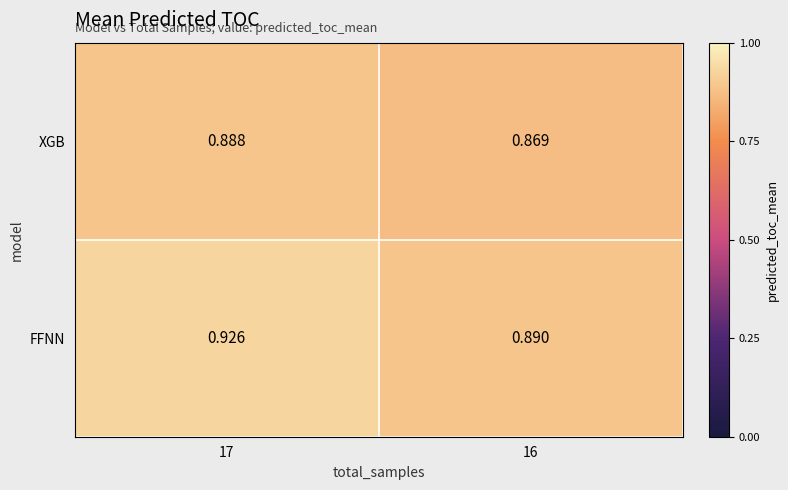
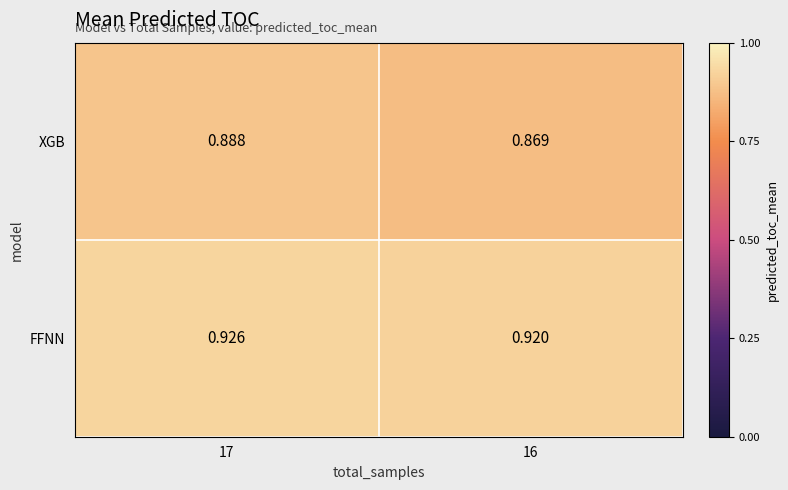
  {
    "XGB": {
      "17": 0.888,
      "16": 0.869
    },
    "FFNN": {
      "17": 0.926,
-     "16": 0.890
+     "16": 0.920
    }
  }
